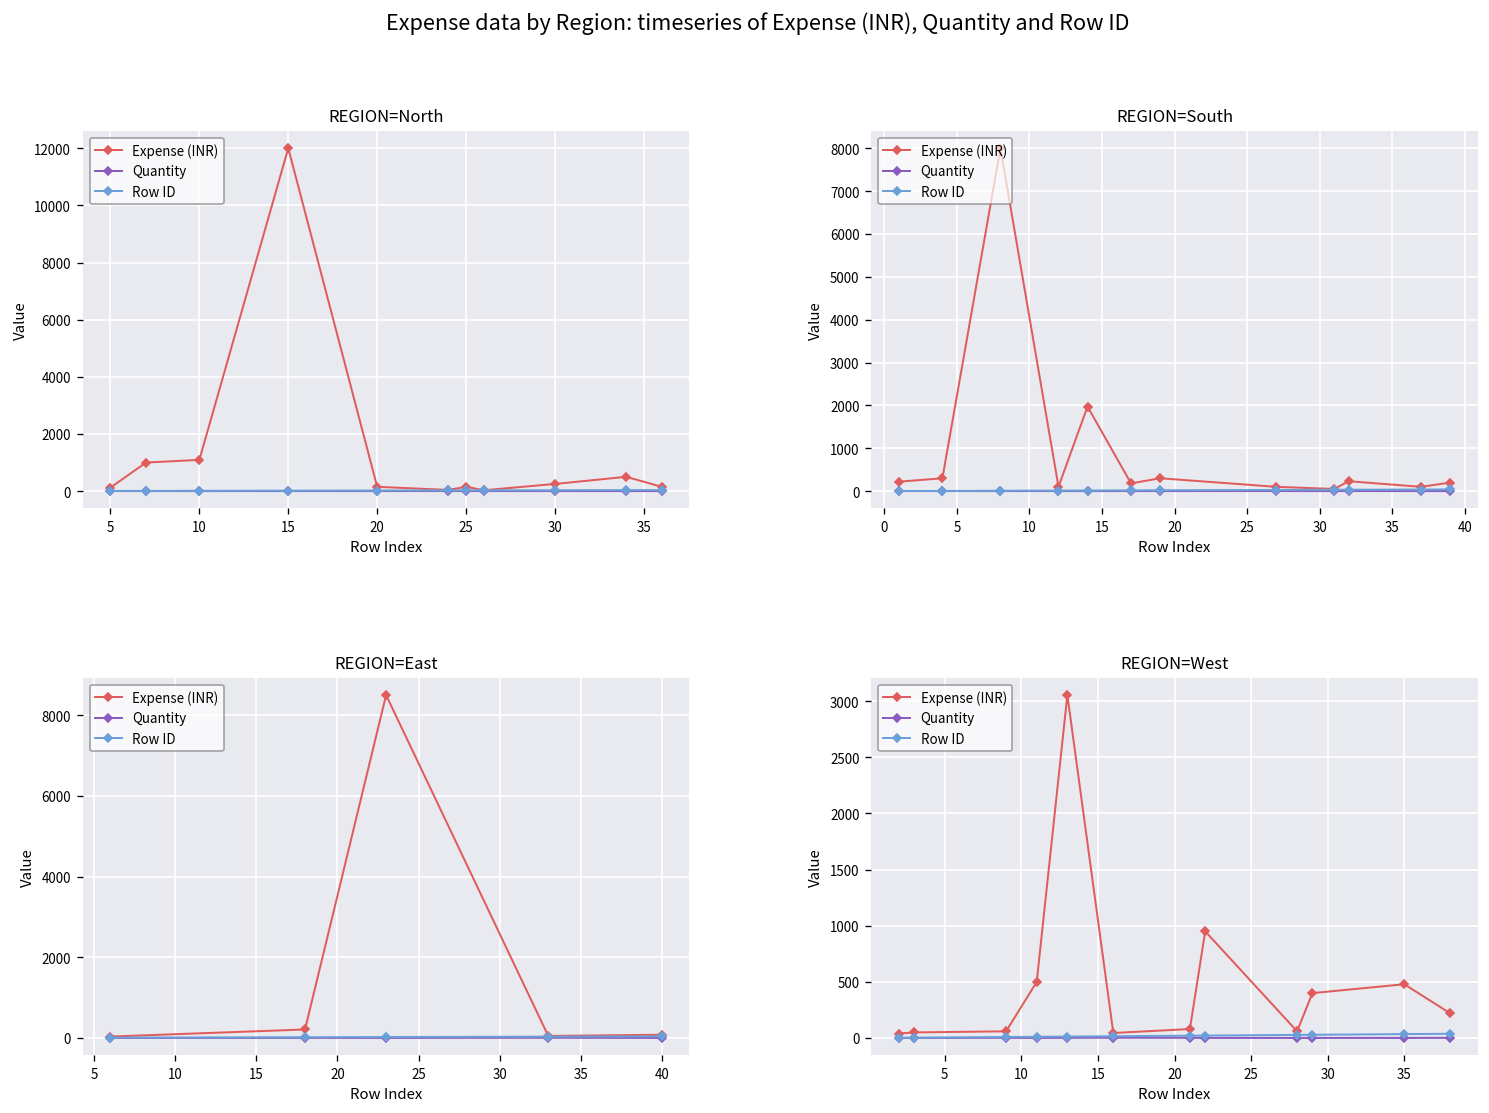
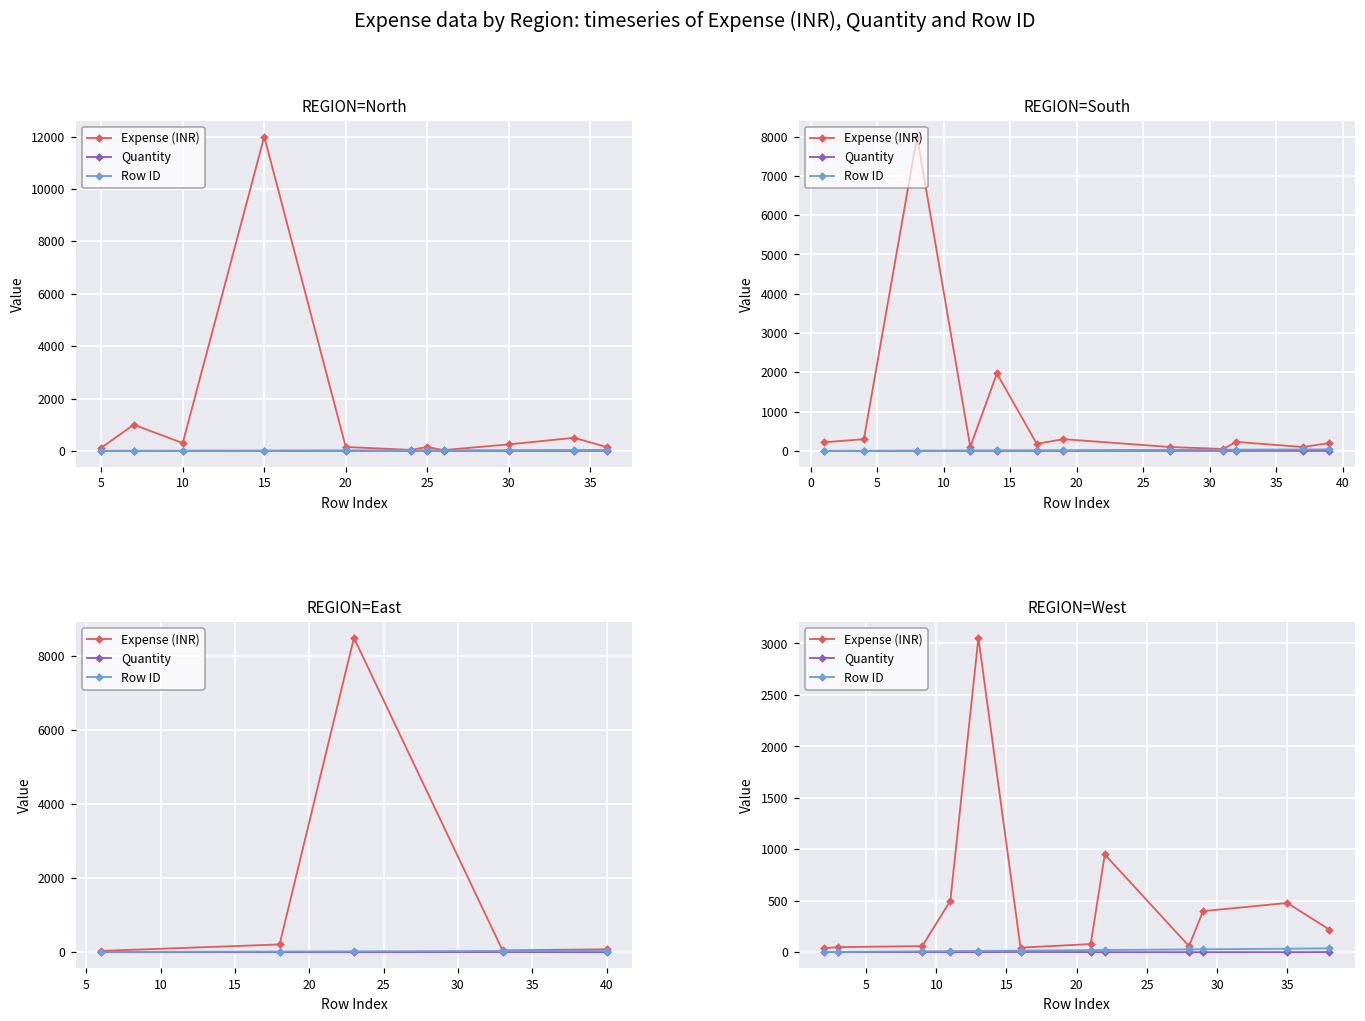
  {
    "REGION=North": {
      "Expense (INR)": {
        "5": 100,
-       "10": 1100,
+       "10": 300,
        "15": 12000,
        "20": 200,
        "25": 200,
        "30": 300
      }
    },
    "REGION=West": {
      "Expense (INR)": {
        "35": 500
      },
      "Quantity": {
        "35": 0
      },
      "Row ID": {
        "35": 0
      }
    }
  }
